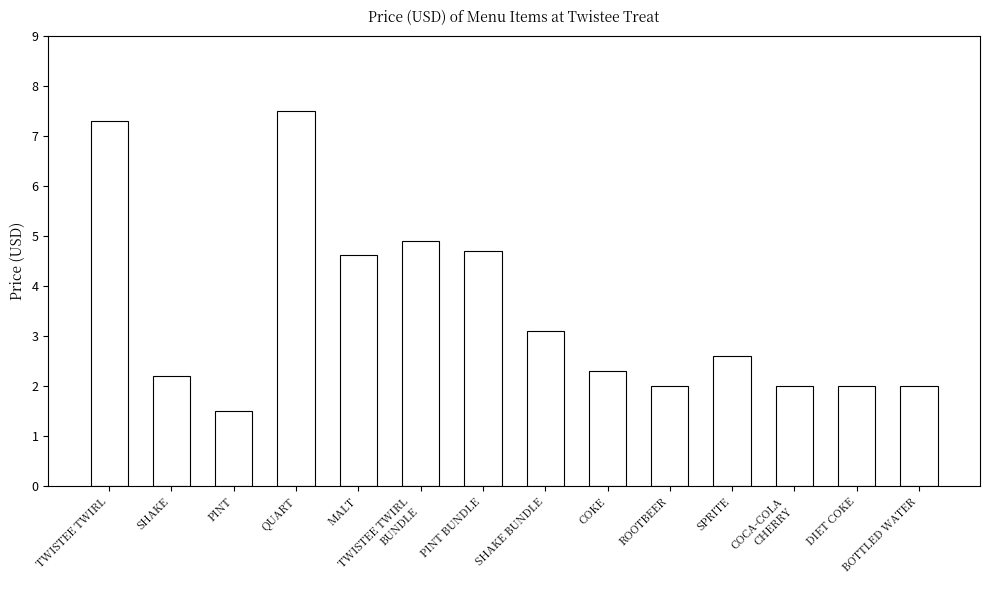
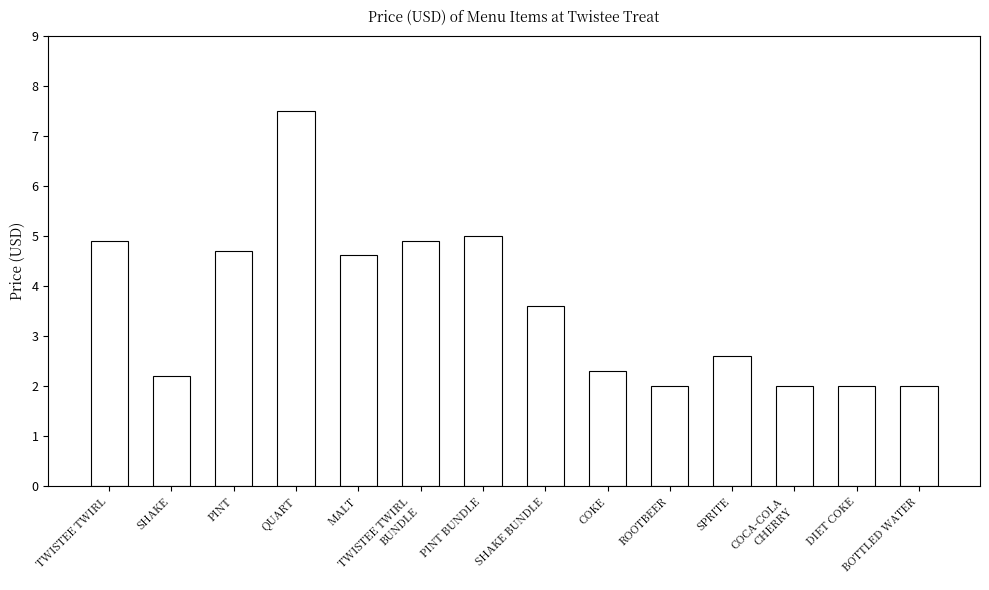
  {
-   "TWISTEE TWIRL": 7.3,
+   "TWISTEE TWIRL": 4.9,
    "SHAKE": 2.2,
-   "PINT": 1.5,
+   "PINT": 4.7,
    "QUART": 7.5,
    "MALT": 4.6,
    "TWISTEE TWIRL BUNDLE": 4.9,
-   "PINT BUNDLE": 4.7,
-   "SHAKE BUNDLE": 3.1,
+   "PINT BUNDLE": 5.0,
+   "SHAKE BUNDLE": 3.6,
    "COKE": 2.3,
    "ROOTBEER": 2.0,
    "SPRITE": 2.6,
    "COCA-COLA CHERRY": 2.0,
    "DIET COKE": 2.0,
    "BOTTLED WATER": 2.0
  }
